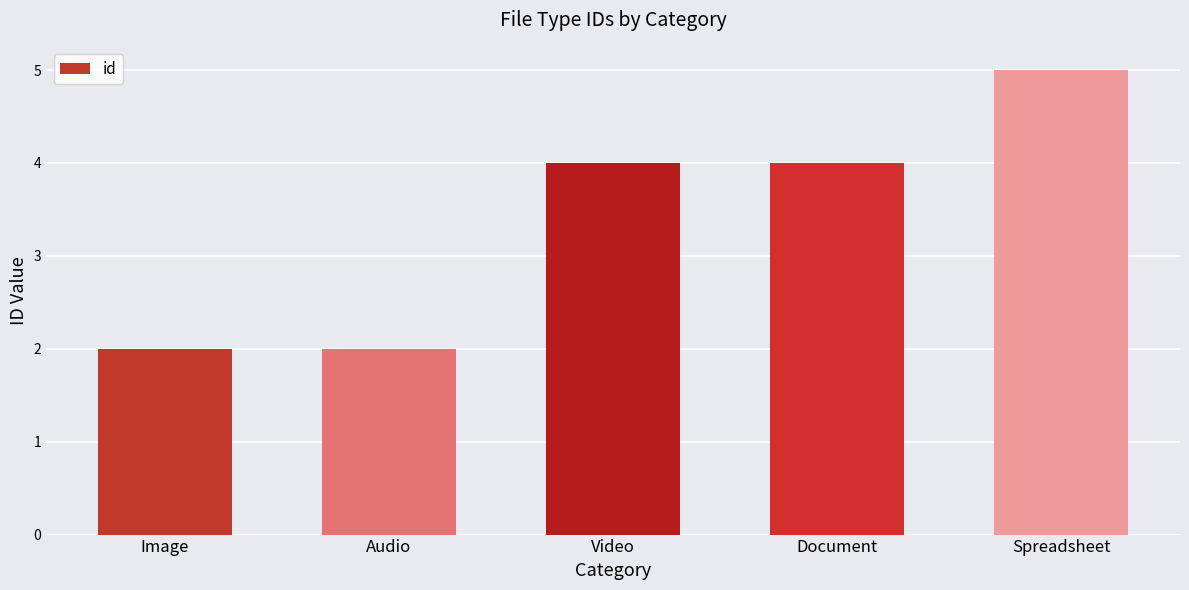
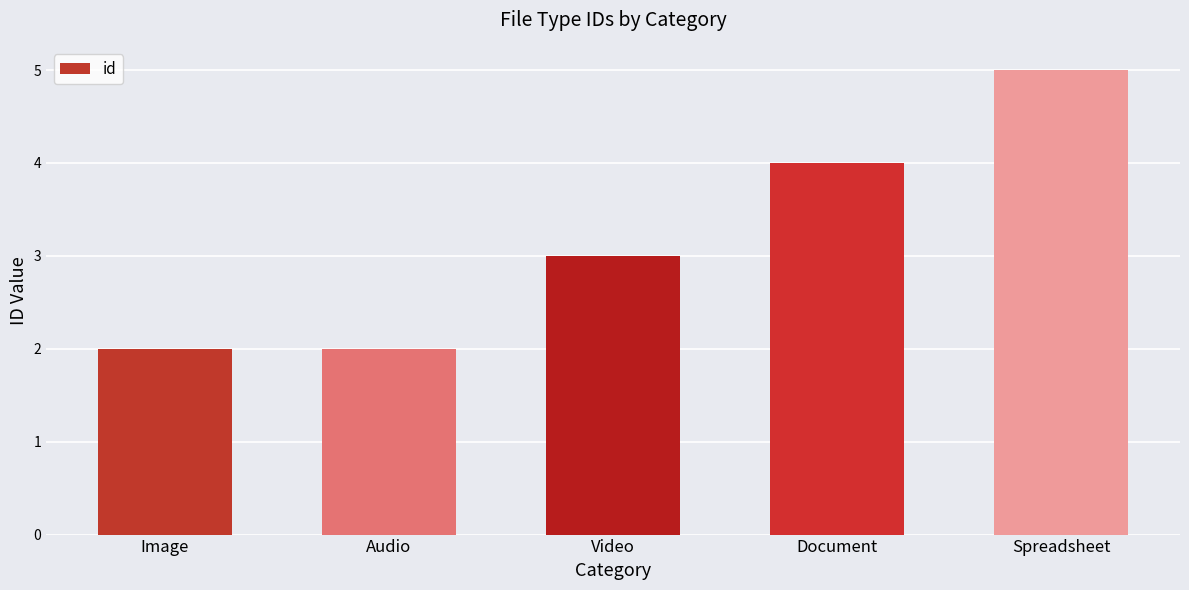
  {
    "Image": 2,
    "Audio": 2,
-   "Video": 4,
+   "Video": 3,
    "Document": 4,
    "Spreadsheet": 5
  }
